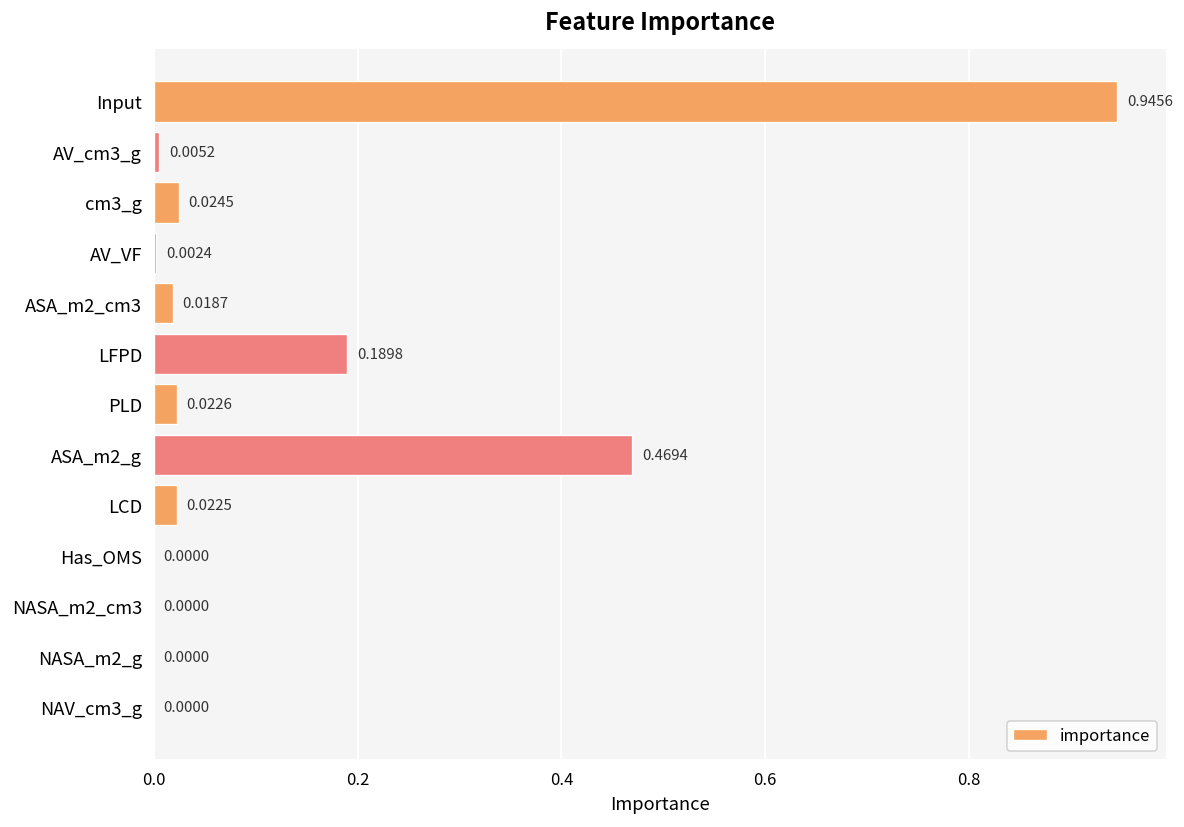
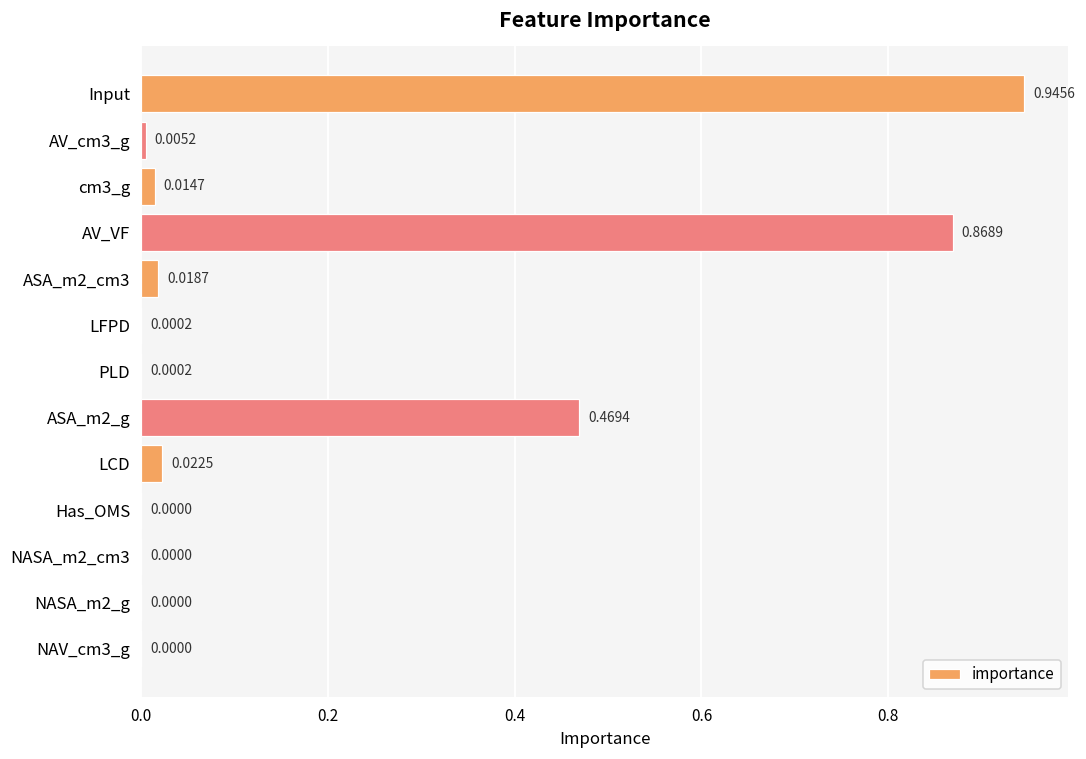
  {
    "Input": 0.9456,
    "AV_cm3_g": 0.0052,
-   "cm3_g": 0.0245,
-   "AV_VF": 0.0024,
+   "cm3_g": 0.0147,
+   "AV_VF": 0.8689,
    "ASA_m2_cm3": 0.0187,
-   "LFPD": 0.1898,
-   "PLD": 0.0226,
+   "LFPD": 0.0002,
+   "PLD": 0.0002,
    "ASA_m2_g": 0.4694,
    "LCD": 0.0225,
    "Has_OMS": 0.0000,
    "NASA_m2_cm3": 0.0000,
    "NASA_m2_g": 0.0000,
    "NAV_cm3_g": 0.0000
  }
